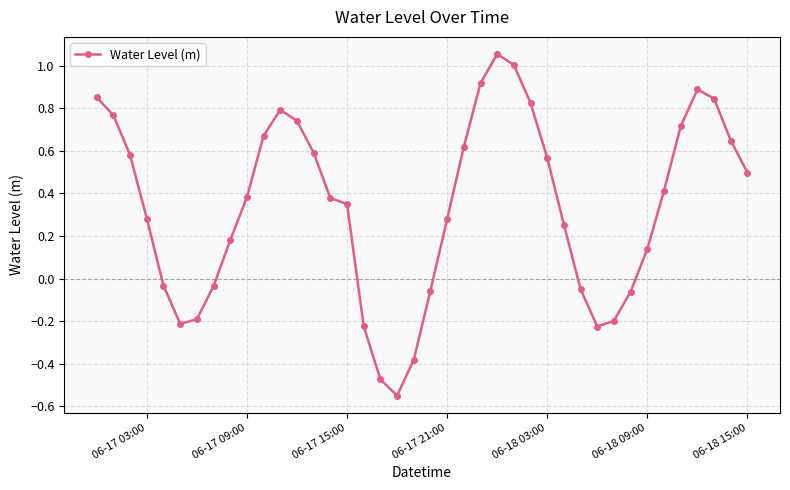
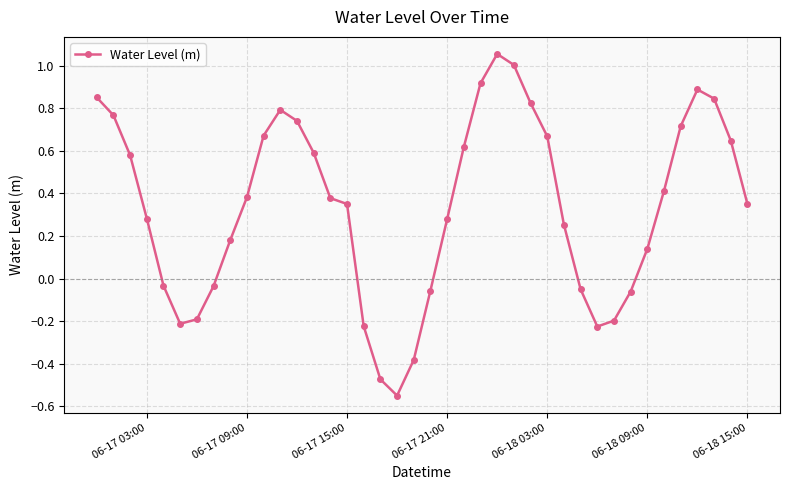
  {
    "06-17 03:00": 0.28,
    "06-17 09:00": 0.38,
    "06-17 15:00": 0.35,
    "06-17 21:00": 0.28,
-   "06-18 03:00": 0.57,
+   "06-18 03:00": 0.67,
    "06-18 09:00": 0.14,
-   "06-18 15:00": 0.50
+   "06-18 15:00": 0.35
  }
